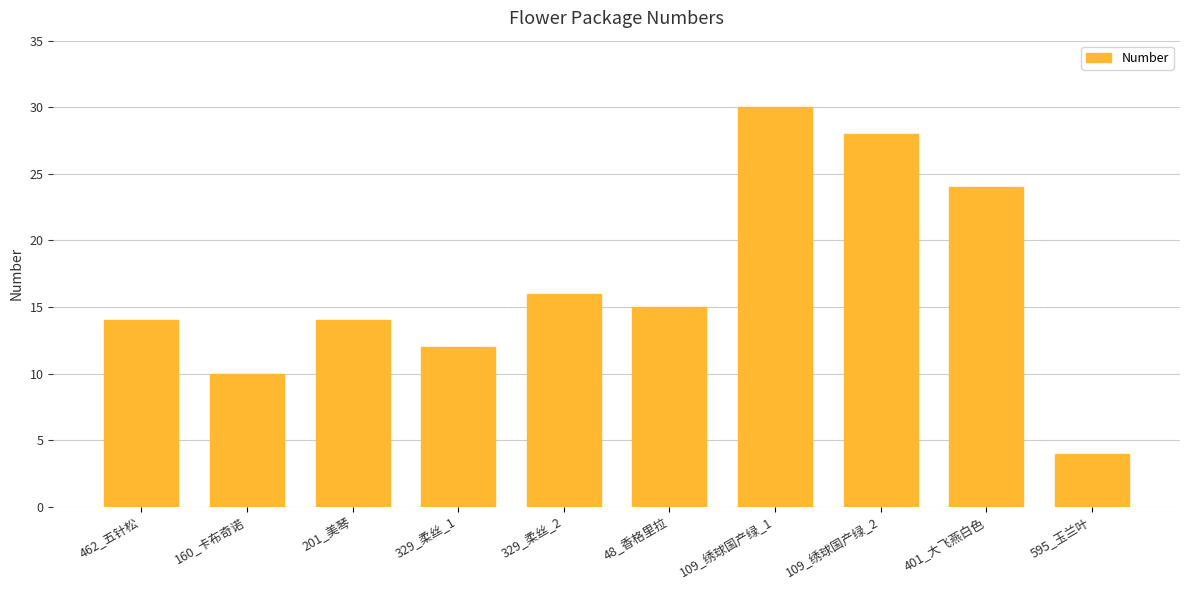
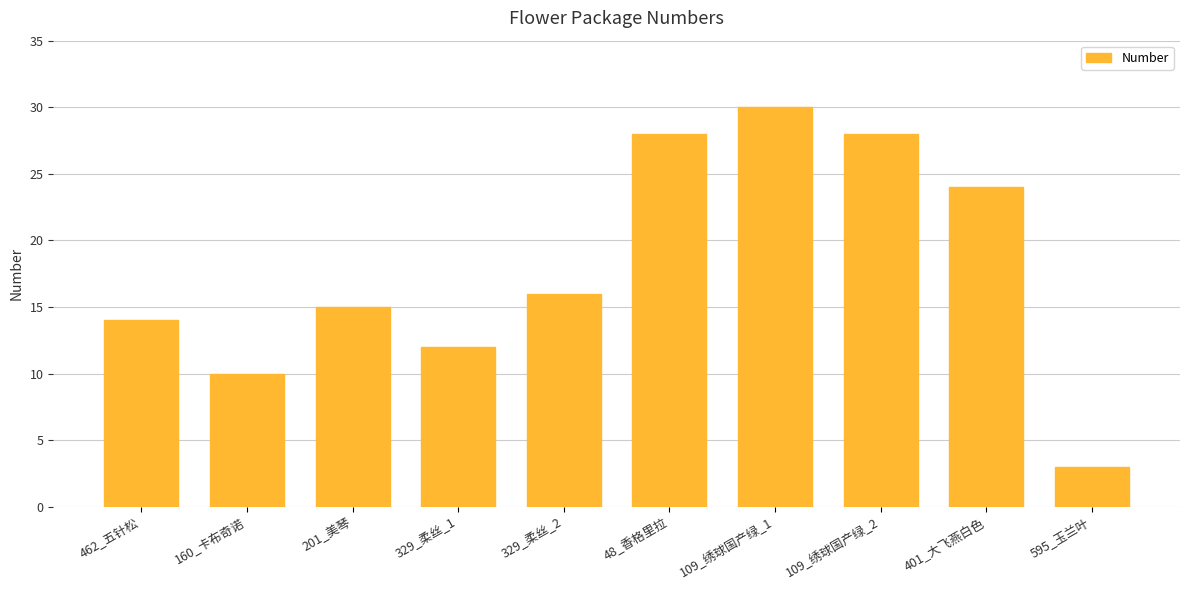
  {
    "462_五针松": 14,
    "160_卡布奇诺": 10,
-   "201_美琴": 14,
+   "201_美琴": 15,
    "329_柔丝_1": 12,
    "329_柔丝_2": 16,
-   "48_香格里拉": 15,
+   "48_香格里拉": 28,
    "109_绣球国产绿_1": 30,
    "109_绣球国产绿_2": 28,
    "401_大飞燕白色": 24,
-   "595_玉兰叶": 4
+   "595_玉兰叶": 3
  }
